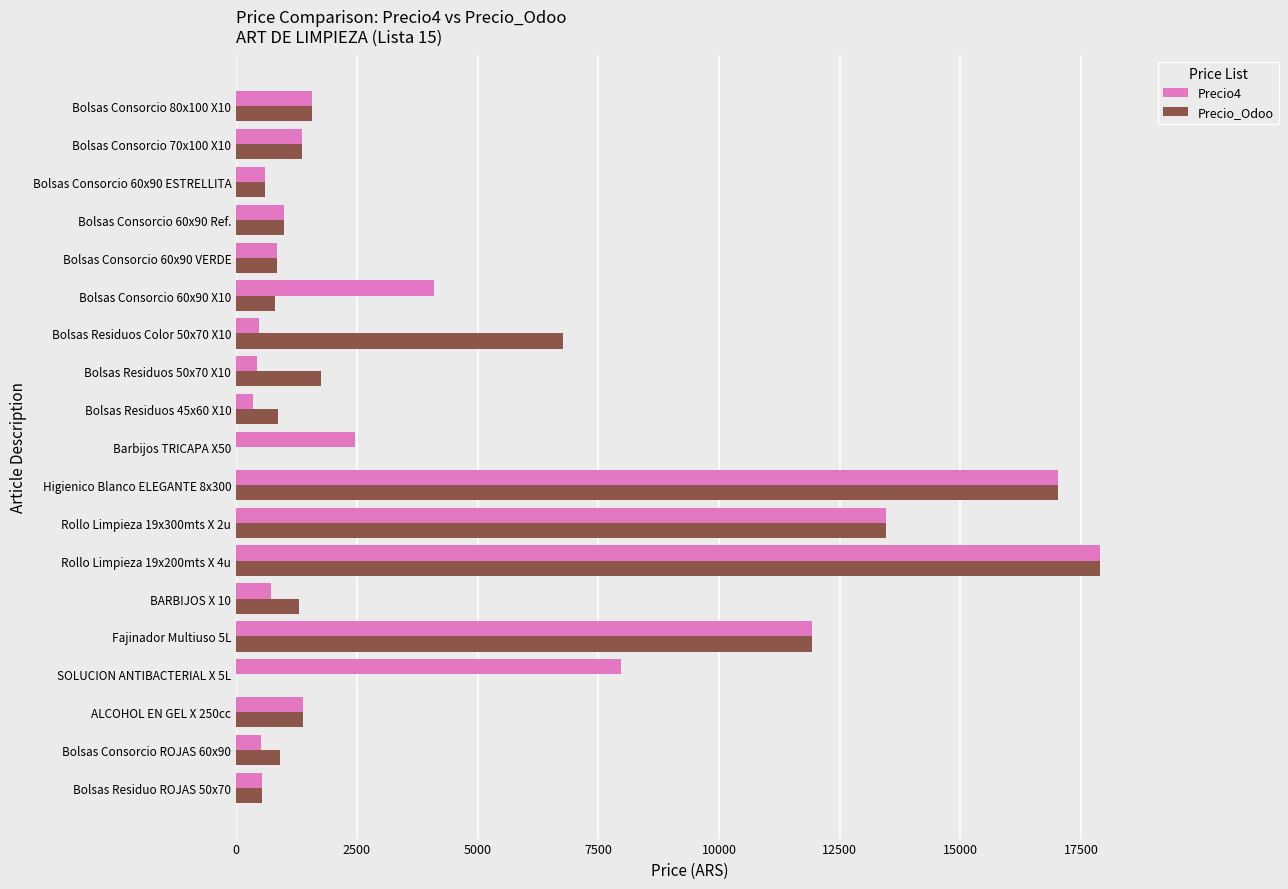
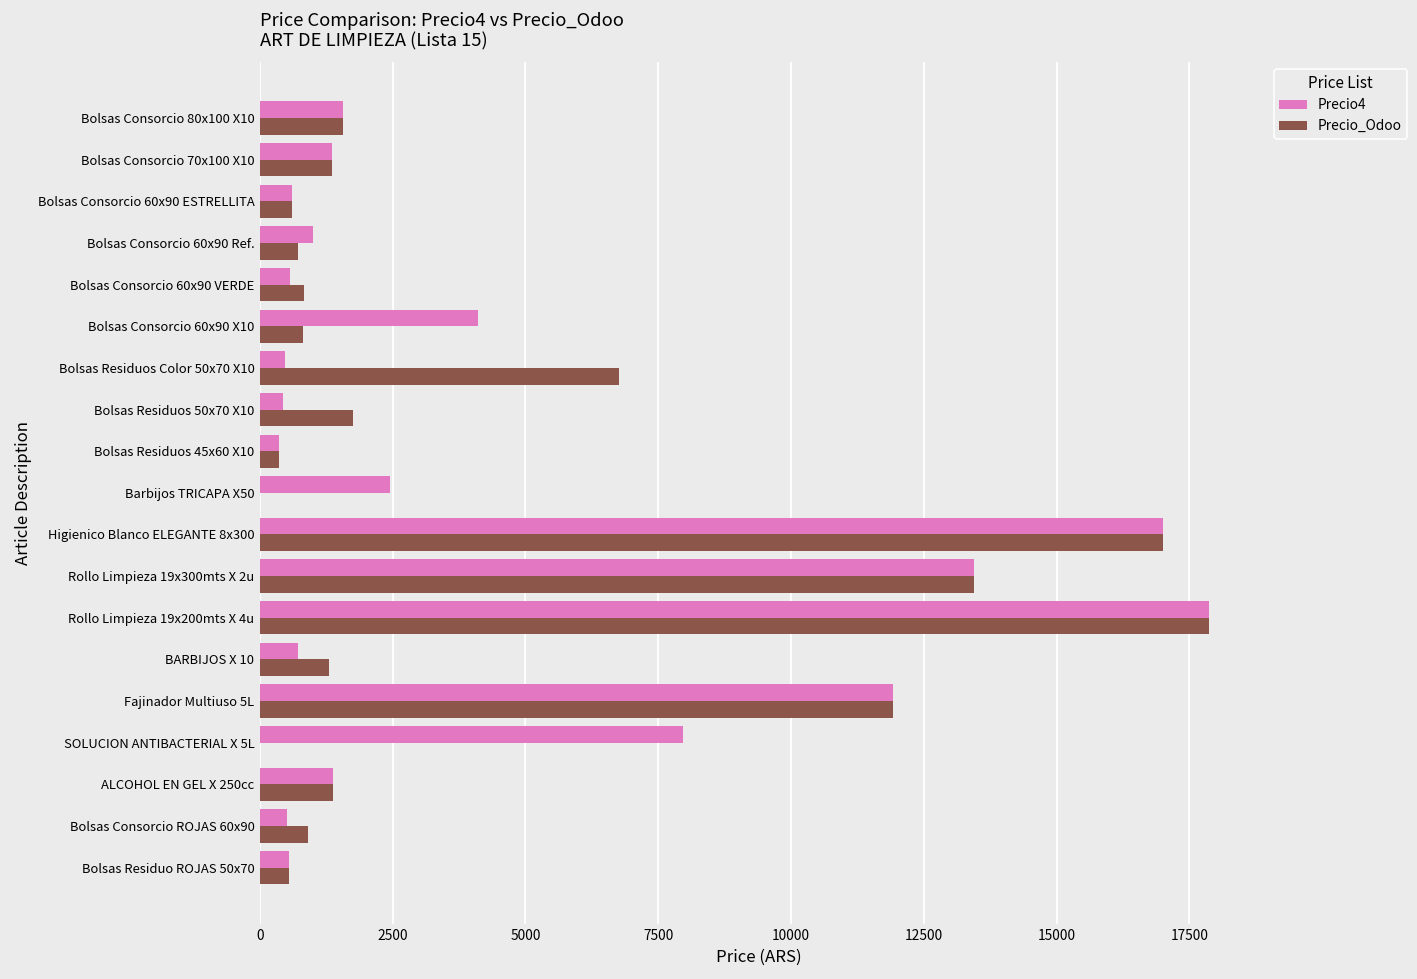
  {
    "Precio4": {
      "Bolsas Consorcio 80x100 X10": 1600,
      "Bolsas Consorcio 70x100 X10": 1400,
      "Bolsas Consorcio 60x90 ESTRELLITA": 600,
      "Bolsas Consorcio 60x90 Ref.": 1000,
-     "Bolsas Consorcio 60x90 VERDE": 800,
+     "Bolsas Consorcio 60x90 VERDE": 600,
      "Bolsas Consorcio 60x90 X10": 4100,
      "Bolsas Residuos Color 50x70 X10": 500,
      "Bolsas Residuos 50x70 X10": 400,
      "Bolsas Residuos 45x60 X10": 400,
      "Barbijos TRICAPA X50": 2500,
      "Higienico Blanco ELEGANTE 8x300": 17000,
      "Rollo Limpieza 19x300mts X 2u": 13500,
      "Rollo Limpieza 19x200mts X 4u": 17900,
      "BARBIJOS X 10": 700,
      "Fajinador Multiuso 5L": 11900,
      "SOLUCION ANTIBACTERIAL X 5L": 8000,
      "ALCOHOL EN GEL X 250cc": 1400,
      "Bolsas Consorcio ROJAS 60x90": 500,
      "Bolsas Residuo ROJAS 50x70": 500
    },
    "Precio_Odoo": {
      "Bolsas Consorcio 80x100 X10": 1600,
      "Bolsas Consorcio 70x100 X10": 1400,
      "Bolsas Consorcio 60x90 ESTRELLITA": 600,
-     "Bolsas Consorcio 60x90 Ref.": 1000,
+     "Bolsas Consorcio 60x90 Ref.": 700,
      "Bolsas Consorcio 60x90 VERDE": 800,
      "Bolsas Consorcio 60x90 X10": 800,
      "Bolsas Residuos Color 50x70 X10": 6800,
      "Bolsas Residuos 50x70 X10": 1700,
-     "Bolsas Residuos 45x60 X10": 900,
+     "Bolsas Residuos 45x60 X10": 400,
      "Barbijos TRICAPA X50": 0,
      "Higienico Blanco ELEGANTE 8x300": 17000,
      "Rollo Limpieza 19x300mts X 2u": 13500,
      "Rollo Limpieza 19x200mts X 4u": 17900,
      "BARBIJOS X 10": 1300,
      "Fajinador Multiuso 5L": 11900,
      "SOLUCION ANTIBACTERIAL X 5L": 0,
      "ALCOHOL EN GEL X 250cc": 1400,
      "Bolsas Consorcio ROJAS 60x90": 900,
      "Bolsas Residuo ROJAS 50x70": 500
    }
  }
